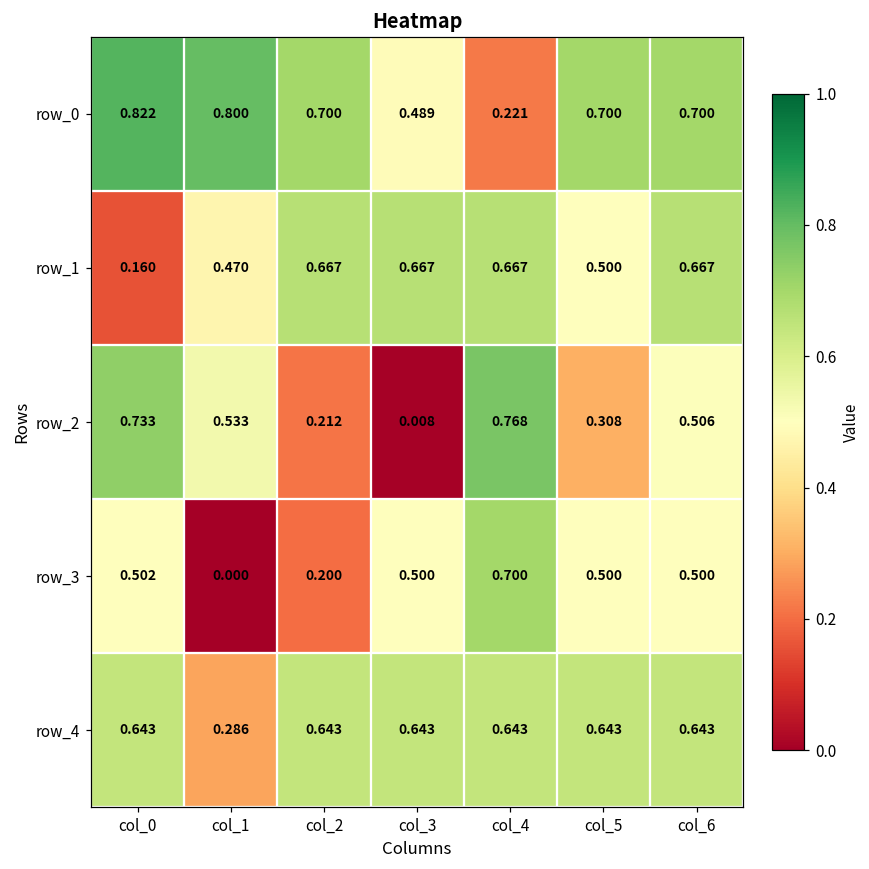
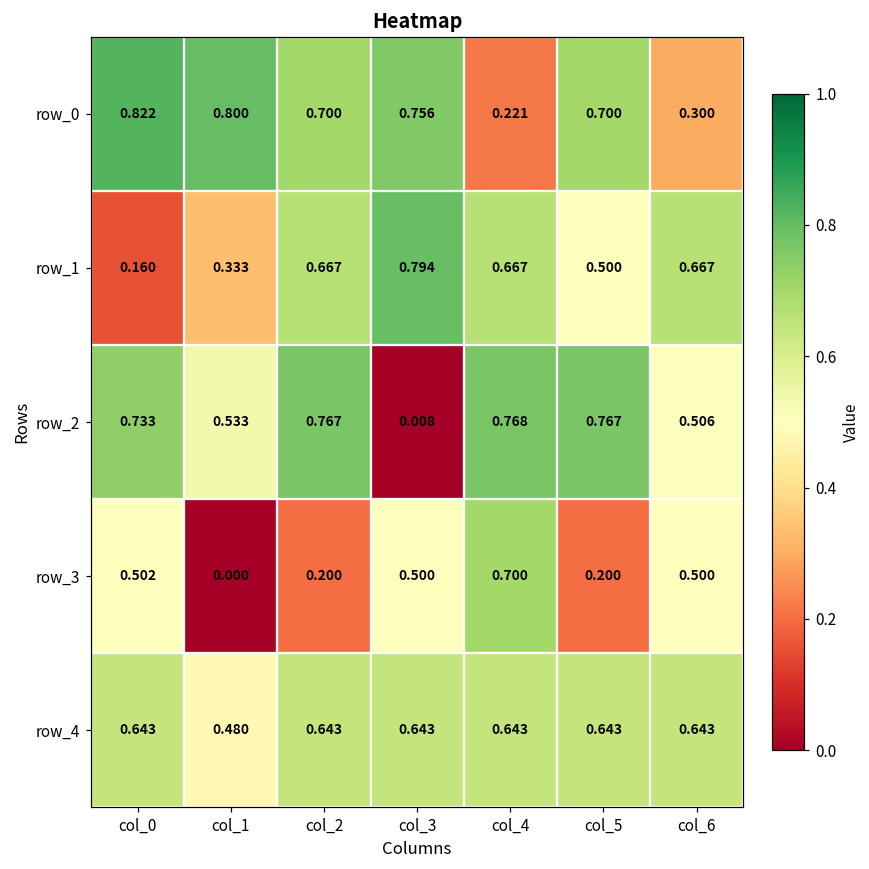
  {
    "row_0": {
      "col_0": 0.822,
      "col_1": 0.800,
      "col_2": 0.700,
-     "col_3": 0.489,
+     "col_3": 0.756,
      "col_4": 0.221,
      "col_5": 0.700,
-     "col_6": 0.700
+     "col_6": 0.300
    },
    "row_1": {
      "col_0": 0.160,
-     "col_1": 0.470,
+     "col_1": 0.333,
      "col_2": 0.667,
-     "col_3": 0.667,
+     "col_3": 0.794,
      "col_4": 0.667,
      "col_5": 0.500,
      "col_6": 0.667
    },
    "row_2": {
      "col_0": 0.733,
      "col_1": 0.533,
-     "col_2": 0.212,
+     "col_2": 0.767,
      "col_3": 0.008,
      "col_4": 0.768,
-     "col_5": 0.308,
+     "col_5": 0.767,
      "col_6": 0.506
    },
    "row_3": {
      "col_0": 0.502,
      "col_1": 0.000,
      "col_2": 0.200,
      "col_3": 0.500,
      "col_4": 0.700,
-     "col_5": 0.500,
+     "col_5": 0.200,
      "col_6": 0.500
    },
    "row_4": {
      "col_0": 0.643,
-     "col_1": 0.286,
+     "col_1": 0.480,
      "col_2": 0.643,
      "col_3": 0.643,
      "col_4": 0.643,
      "col_5": 0.643,
      "col_6": 0.643
    }
  }
